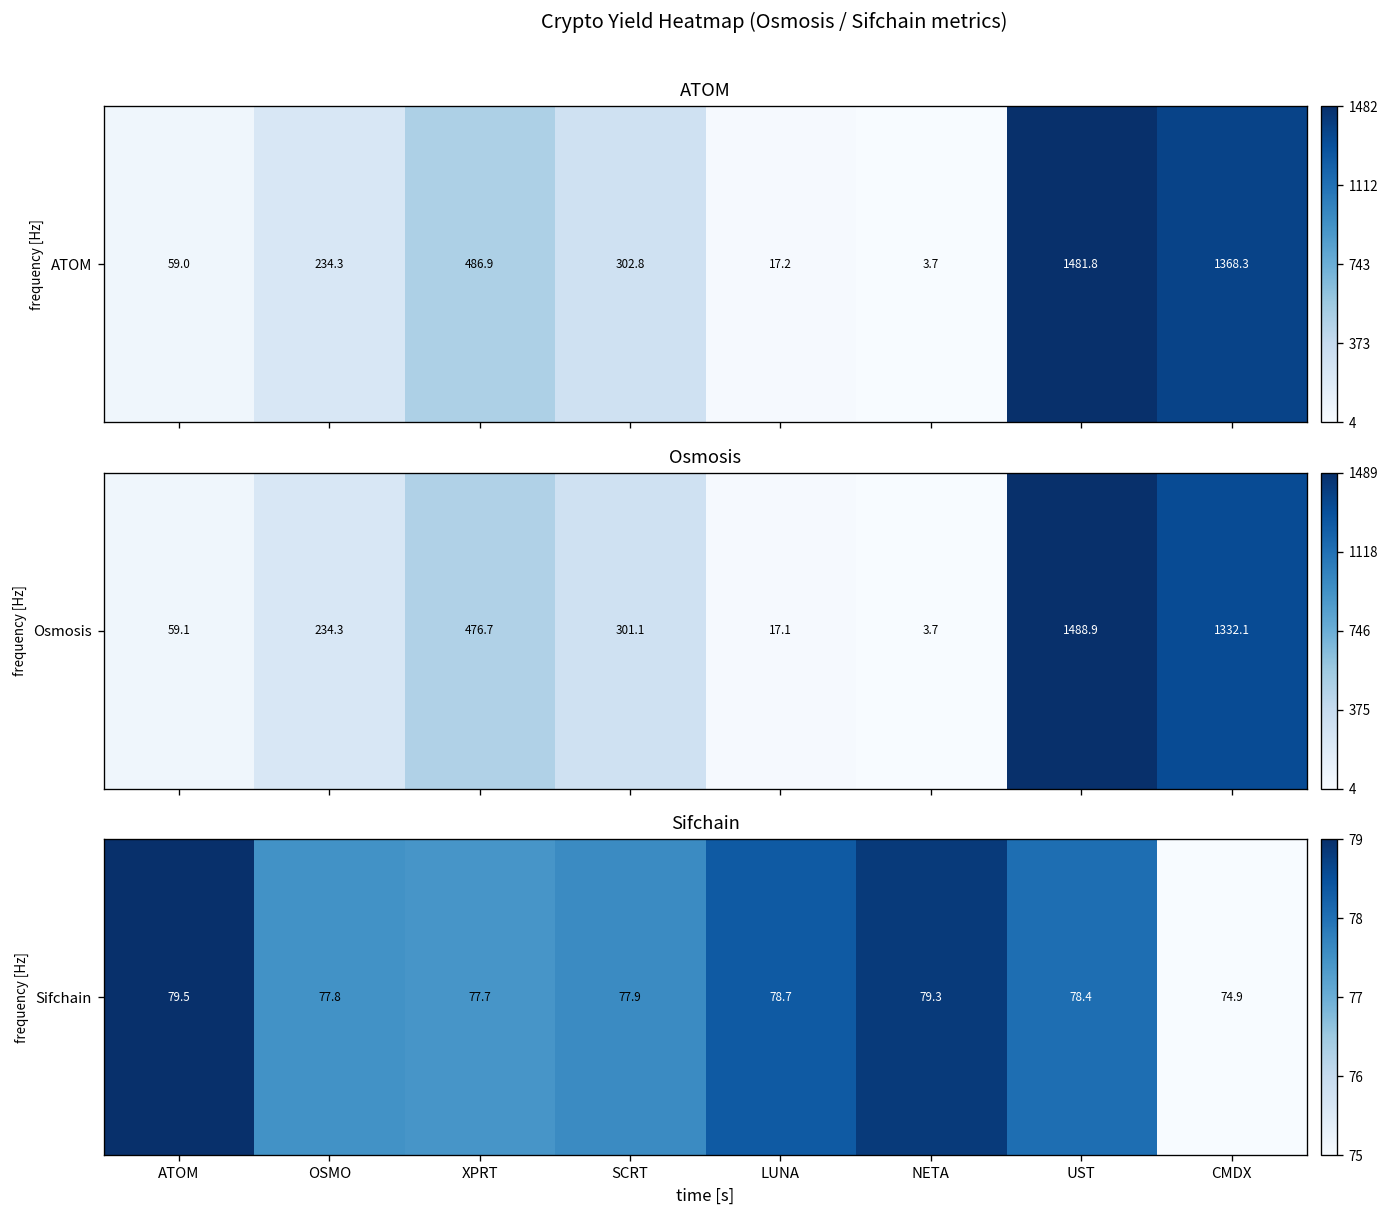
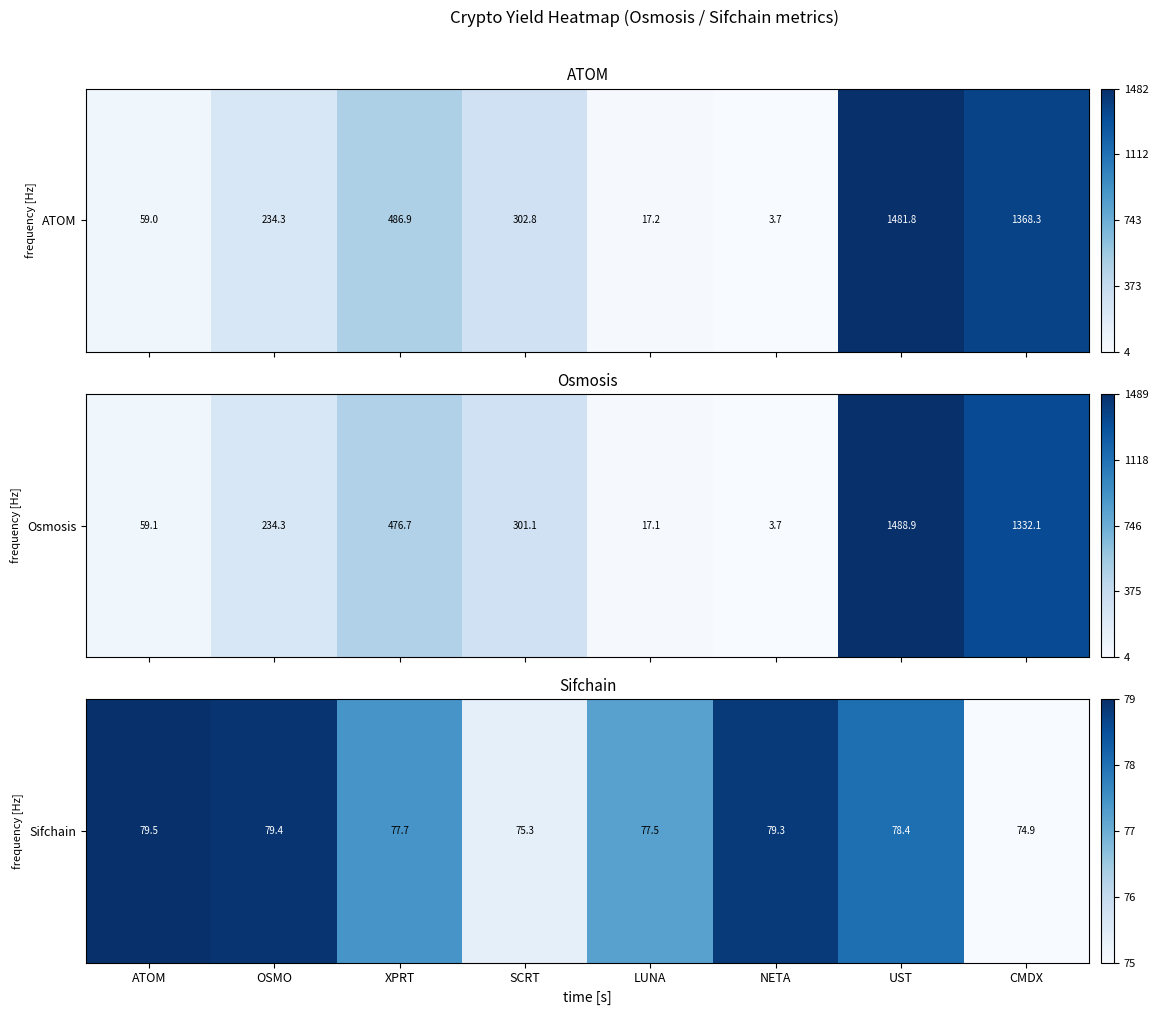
  {
    "Sifchain": {
      "Sifchain": {
        "ATOM": 79.5,
-       "OSMO": 77.8,
+       "OSMO": 79.4,
        "XPRT": 77.7,
-       "SCRT": 77.9,
-       "LUNA": 78.7,
+       "SCRT": 75.3,
+       "LUNA": 77.5,
        "NETA": 79.3,
        "UST": 78.4,
        "CMDX": 74.9
      }
    }
  }
